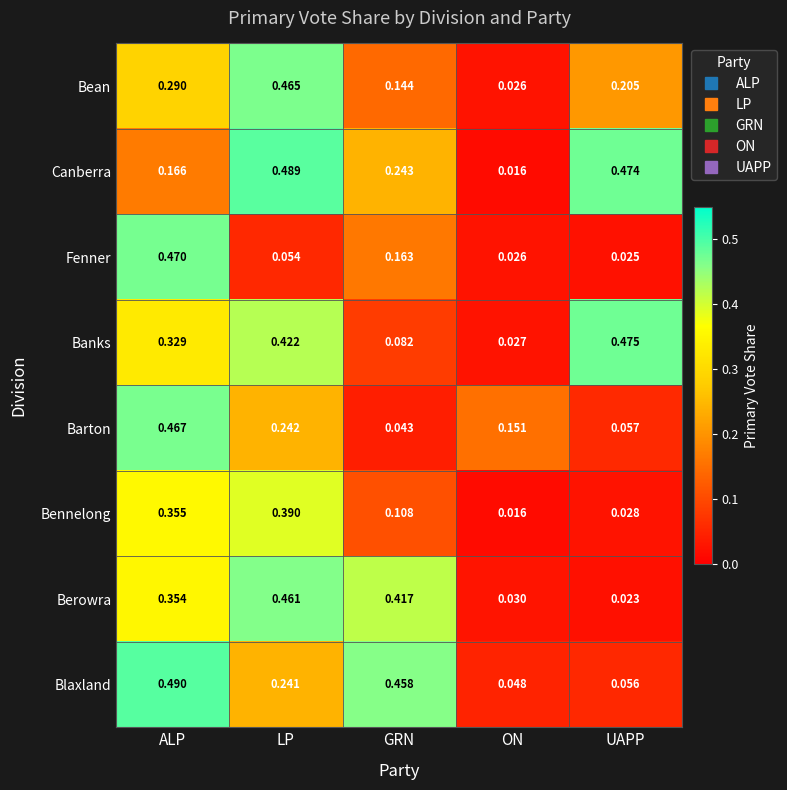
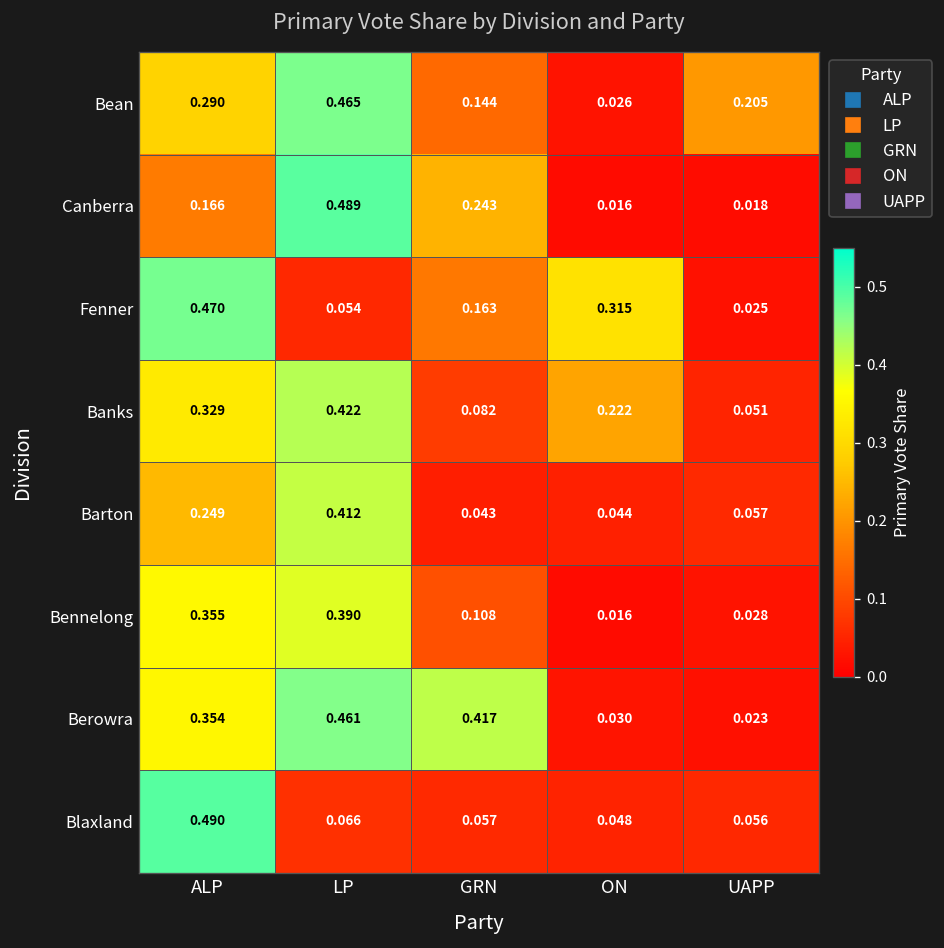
  {
    "Bean": {
      "ALP": 0.290,
      "LP": 0.465,
      "GRN": 0.144,
      "ON": 0.026,
      "UAPP": 0.205
    },
    "Canberra": {
      "ALP": 0.166,
      "LP": 0.489,
      "GRN": 0.243,
      "ON": 0.016,
-     "UAPP": 0.474
+     "UAPP": 0.018
    },
    "Fenner": {
      "ALP": 0.470,
      "LP": 0.054,
      "GRN": 0.163,
-     "ON": 0.026,
+     "ON": 0.315,
      "UAPP": 0.025
    },
    "Banks": {
      "ALP": 0.329,
      "LP": 0.422,
      "GRN": 0.082,
-     "ON": 0.027,
-     "UAPP": 0.475
+     "ON": 0.222,
+     "UAPP": 0.051
    },
    "Barton": {
-     "ALP": 0.467,
-     "LP": 0.242,
+     "ALP": 0.249,
+     "LP": 0.412,
      "GRN": 0.043,
-     "ON": 0.151,
+     "ON": 0.044,
      "UAPP": 0.057
    },
    "Bennelong": {
      "ALP": 0.355,
      "LP": 0.390,
      "GRN": 0.108,
      "ON": 0.016,
      "UAPP": 0.028
    },
    "Berowra": {
      "ALP": 0.354,
      "LP": 0.461,
      "GRN": 0.417,
      "ON": 0.030,
      "UAPP": 0.023
    },
    "Blaxland": {
      "ALP": 0.490,
-     "LP": 0.241,
-     "GRN": 0.458,
+     "LP": 0.066,
+     "GRN": 0.057,
      "ON": 0.048,
      "UAPP": 0.056
    }
  }
